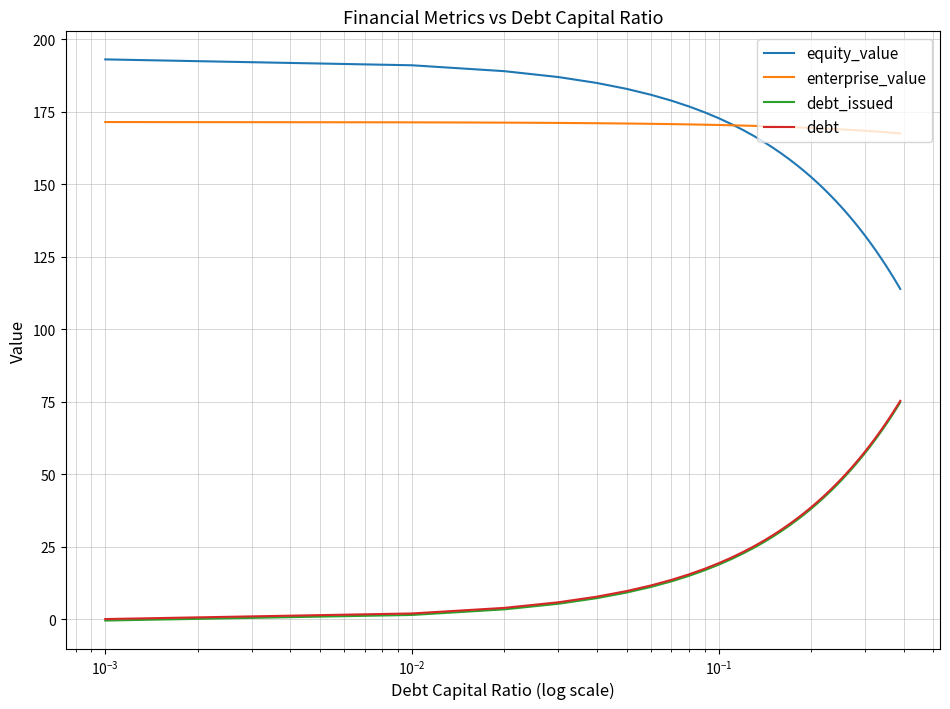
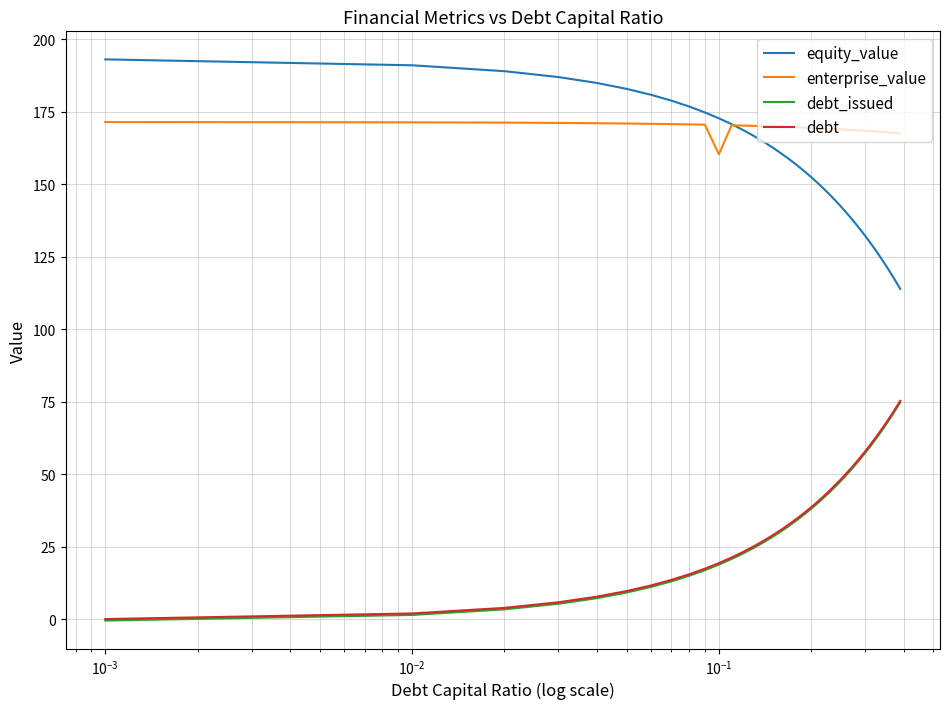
  {
    "equity_value": {
      "10^-3": 193,
      "10^-2": 191,
      "10^-1": 173
    },
    "enterprise_value": {
      "10^-3": 171,
      "10^-2": 171,
-     "10^-1": 170
+     "10^-1": 160
    }
  }
